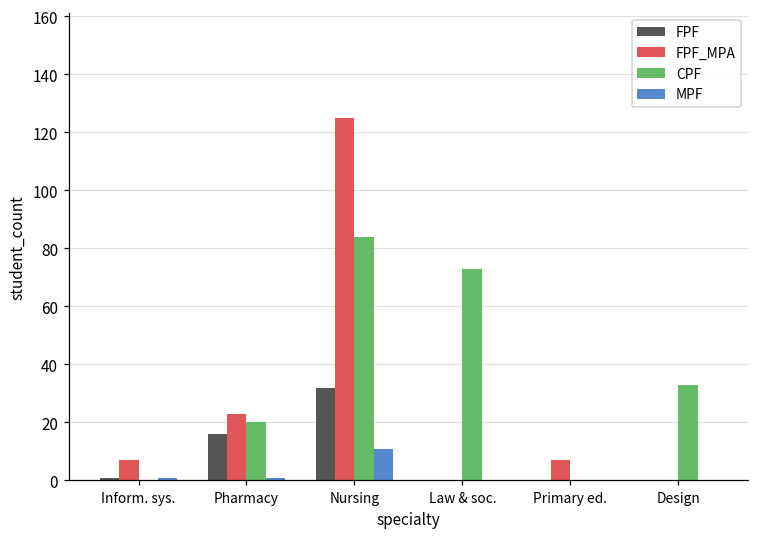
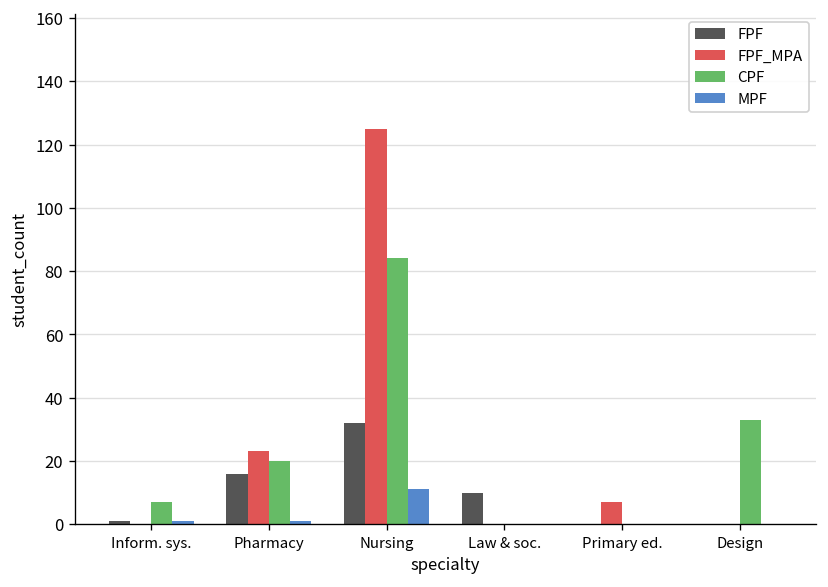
  {
    "FPF": {
      "Inform. sys.": 1,
      "Pharmacy": 16,
      "Nursing": 32,
-     "Law & soc.": 0,
+     "Law & soc.": 10,
      "Primary ed.": 0,
      "Design": 0
    },
    "FPF_MPA": {
-     "Inform. sys.": 7,
+     "Inform. sys.": 0,
      "Pharmacy": 23,
      "Nursing": 125,
      "Law & soc.": 0,
      "Primary ed.": 7,
      "Design": 0
    },
    "CPF": {
-     "Inform. sys.": 0,
+     "Inform. sys.": 7,
      "Pharmacy": 20,
      "Nursing": 84,
-     "Law & soc.": 73,
+     "Law & soc.": 0,
      "Primary ed.": 0,
      "Design": 33
    },
    "MPF": {
      "Inform. sys.": 1,
      "Pharmacy": 1,
      "Nursing": 11,
      "Law & soc.": 0,
      "Primary ed.": 0,
      "Design": 0
    }
  }
